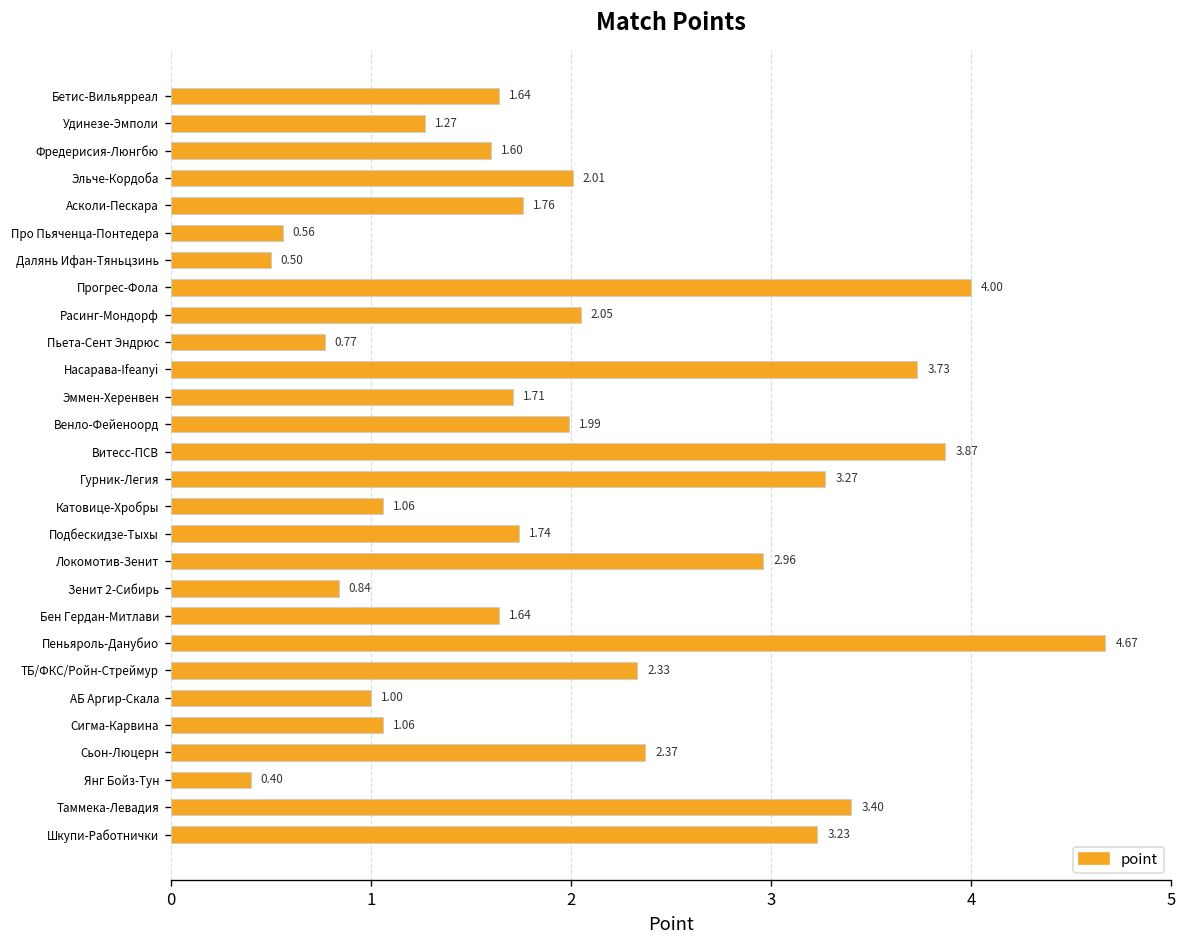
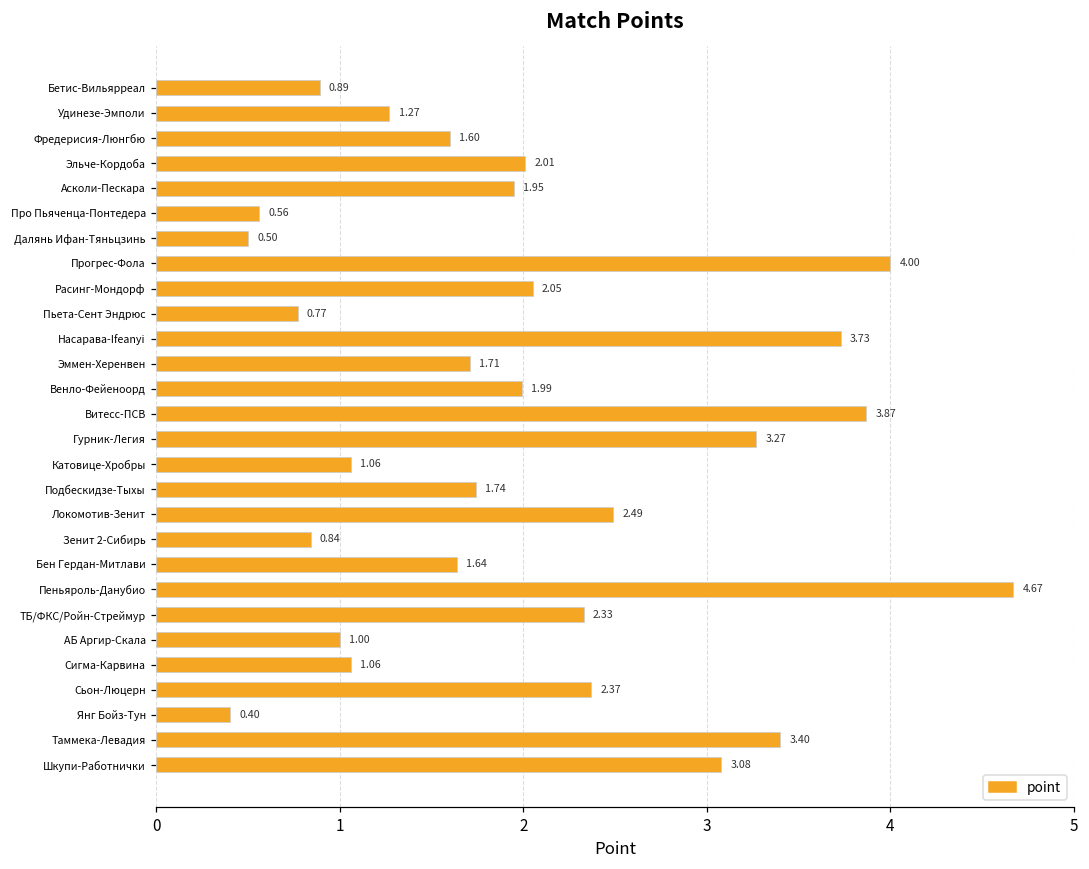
  {
-   "Бетис-Вильярреал": 1.64,
+   "Бетис-Вильярреал": 0.89,
    "Удинезе-Эмполи": 1.27,
    "Фредерисия-Люнгбю": 1.60,
    "Эльче-Кордоба": 2.01,
-   "Асколи-Пескара": 1.76,
+   "Асколи-Пескара": 1.95,
    "Про Пьяченца-Понтедера": 0.56,
    "Далянь Ифан-Тяньцзинь": 0.50,
    "Прогрес-Фола": 4.00,
    "Расинг-Мондорф": 2.05,
    "Пьета-Сент Эндрюс": 0.77,
    "Насарава-Ifeanyi": 3.73,
    "Эммен-Херенвен": 1.71,
    "Венло-Фейеноорд": 1.99,
    "Витесс-ПСВ": 3.87,
    "Гурник-Легия": 3.27,
    "Катовице-Хробры": 1.06,
    "Подбескидзе-Тыхы": 1.74,
-   "Локомотив-Зенит": 2.96,
+   "Локомотив-Зенит": 2.49,
    "Зенит 2-Сибирь": 0.84,
    "Бен Гердан-Митлави": 1.64,
    "Пеньяроль-Данубио": 4.67,
    "ТБ/ФКС/Ройн-Стреймур": 2.33,
    "АБ Аргир-Скала": 1.00,
    "Сигма-Карвина": 1.06,
    "Сьон-Люцерн": 2.37,
    "Янг Бойз-Тун": 0.40,
    "Таммека-Левадия": 3.40,
-   "Шкупи-Работнички": 3.23
+   "Шкупи-Работнички": 3.08
  }
